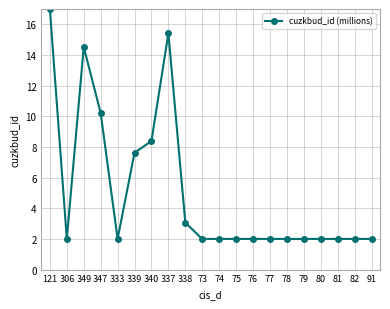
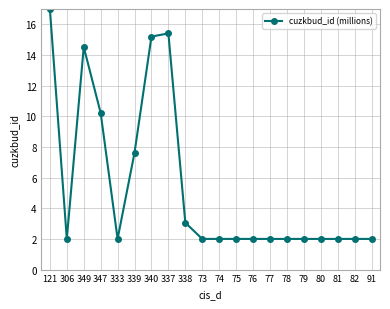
  {
    "121": 17.0,
    "306": 2.0,
    "349": 14.5,
    "347": 10.2,
    "333": 2.0,
    "339": 7.6,
-   "340": 8.4,
+   "340": 15.2,
    "337": 15.4,
    "338": 3.1,
    "73": 2.0,
    "74": 2.0,
    "75": 2.0,
    "76": 2.0,
    "77": 2.0,
    "78": 2.0,
    "79": 2.0,
    "80": 2.0,
    "81": 2.0,
    "82": 2.0,
    "91": 2.0
  }
